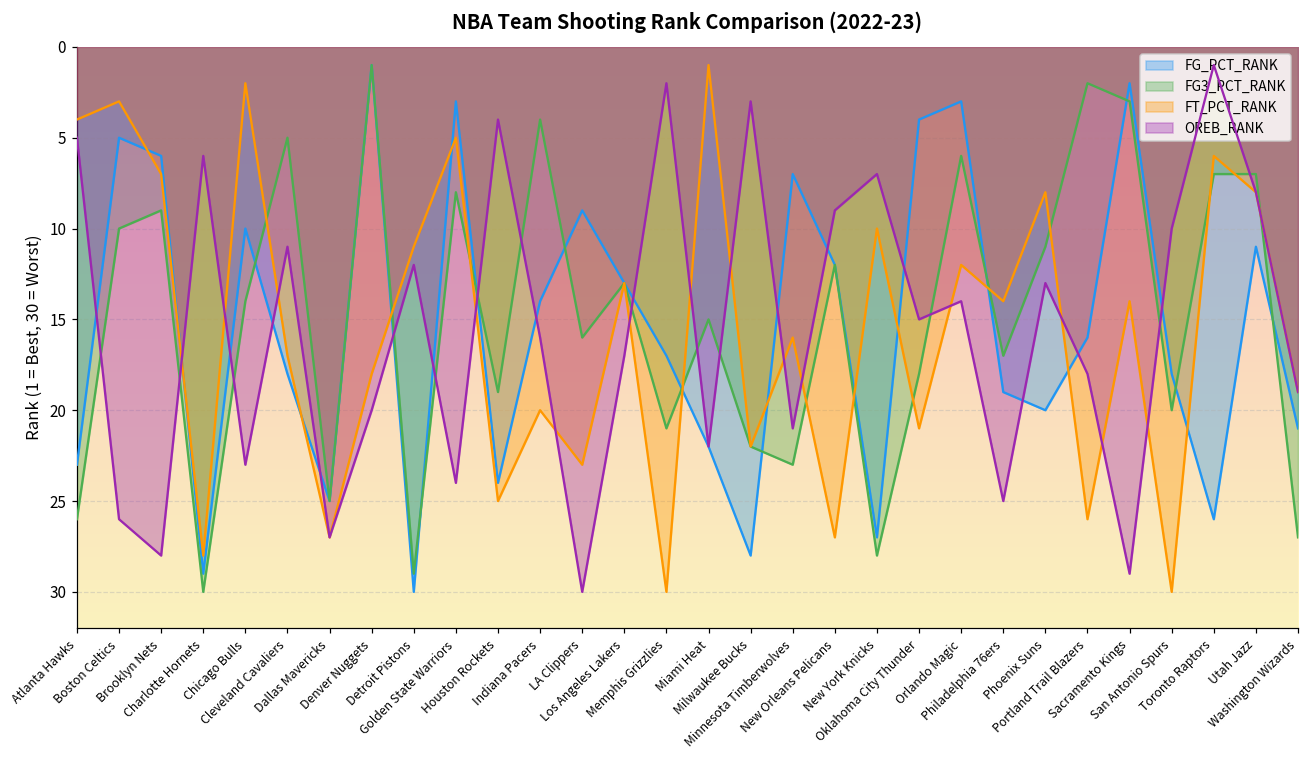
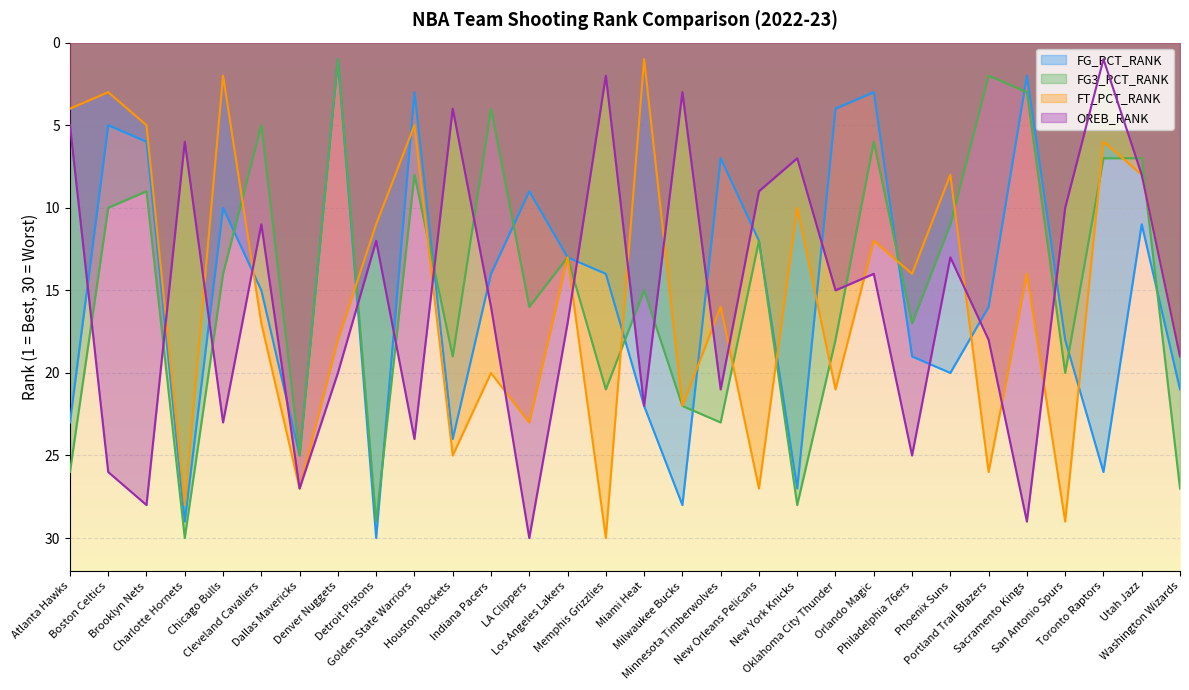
  {
    "FG_PCT_RANK": {
      "Atlanta Hawks": 23,
      "Boston Celtics": 5,
      "Brooklyn Nets": 6,
      "Charlotte Hornets": 29,
      "Chicago Bulls": 10,
-     "Cleveland Cavaliers": 18,
+     "Cleveland Cavaliers": 15,
      "Detroit Pistons": 30,
      "Golden State Warriors": 3,
      "Houston Rockets": 24,
      "Indiana Pacers": 14,
      "LA Clippers": 9,
-     "Memphis Grizzlies": 17,
+     "Memphis Grizzlies": 14,
      "Milwaukee Bucks": 28,
      "Minnesota Timberwolves": 7,
      "New York Knicks": 27,
      "Oklahoma City Thunder": 4,
      "Orlando Magic": 3,
      "Philadelphia 76ers": 19,
      "Phoenix Suns": 20,
      "Portland Trail Blazers": 16,
      "Sacramento Kings": 2,
      "San Antonio Spurs": 18,
      "Toronto Raptors": 26,
      "Utah Jazz": 11,
      "Washington Wizards": 21
    },
    "FG3_PCT_RANK": {
      "Atlanta Hawks": 26,
      "Boston Celtics": 10,
      "Brooklyn Nets": 9,
      "Charlotte Hornets": 30,
      "Chicago Bulls": 14,
      "Cleveland Cavaliers": 5,
      "Detroit Pistons": 29,
      "Golden State Warriors": 8,
      "Houston Rockets": 19,
      "Indiana Pacers": 4,
      "LA Clippers": 16,
      "Memphis Grizzlies": 21,
      "Miami Heat": 15,
      "Minnesota Timberwolves": 23,
      "New York Knicks": 28,
      "Oklahoma City Thunder": 18,
      "Orlando Magic": 6,
      "Philadelphia 76ers": 17,
      "Phoenix Suns": 11,
      "Portland Trail Blazers": 2,
      "Sacramento Kings": 3,
      "San Antonio Spurs": 20,
      "Toronto Raptors": 7,
      "Utah Jazz": 7,
      "Washington Wizards": 27
    },
    "FT_PCT_RANK": {
      "Atlanta Hawks": 4,
      "Boston Celtics": 3,
-     "Brooklyn Nets": 7,
+     "Brooklyn Nets": 5,
      "Charlotte Hornets": 28,
      "Chicago Bulls": 2,
      "Cleveland Cavaliers": 17,
      "Denver Nuggets": 18,
      "Detroit Pistons": 11,
      "Golden State Warriors": 5,
      "Houston Rockets": 25,
      "Indiana Pacers": 20,
      "LA Clippers": 23,
      "Memphis Grizzlies": 30,
      "Miami Heat": 1,
      "Minnesota Timberwolves": 16,
      "New Orleans Pelicans": 27,
      "New York Knicks": 10,
      "Oklahoma City Thunder": 21,
      "Orlando Magic": 12,
      "Philadelphia 76ers": 14,
      "Phoenix Suns": 8,
      "Portland Trail Blazers": 26,
      "Sacramento Kings": 14,
-     "San Antonio Spurs": 30,
+     "San Antonio Spurs": 29,
      "Toronto Raptors": 6
    },
    "OREB_RANK": {
      "Atlanta Hawks": 5,
      "Boston Celtics": 26,
      "Brooklyn Nets": 28,
      "Charlotte Hornets": 6,
      "Chicago Bulls": 23,
      "Cleveland Cavaliers": 11,
      "Denver Nuggets": 20,
      "Detroit Pistons": 12,
      "Golden State Warriors": 24,
      "Houston Rockets": 4,
      "Indiana Pacers": 16,
      "LA Clippers": 30,
      "Los Angeles Lakers": 17,
      "Memphis Grizzlies": 2,
      "Milwaukee Bucks": 3,
      "Minnesota Timberwolves": 21,
      "New Orleans Pelicans": 9,
      "New York Knicks": 7,
      "Oklahoma City Thunder": 15,
      "Orlando Magic": 14,
      "Philadelphia 76ers": 25,
      "Phoenix Suns": 13,
      "Portland Trail Blazers": 18,
      "Sacramento Kings": 29,
      "San Antonio Spurs": 10
    }
  }
